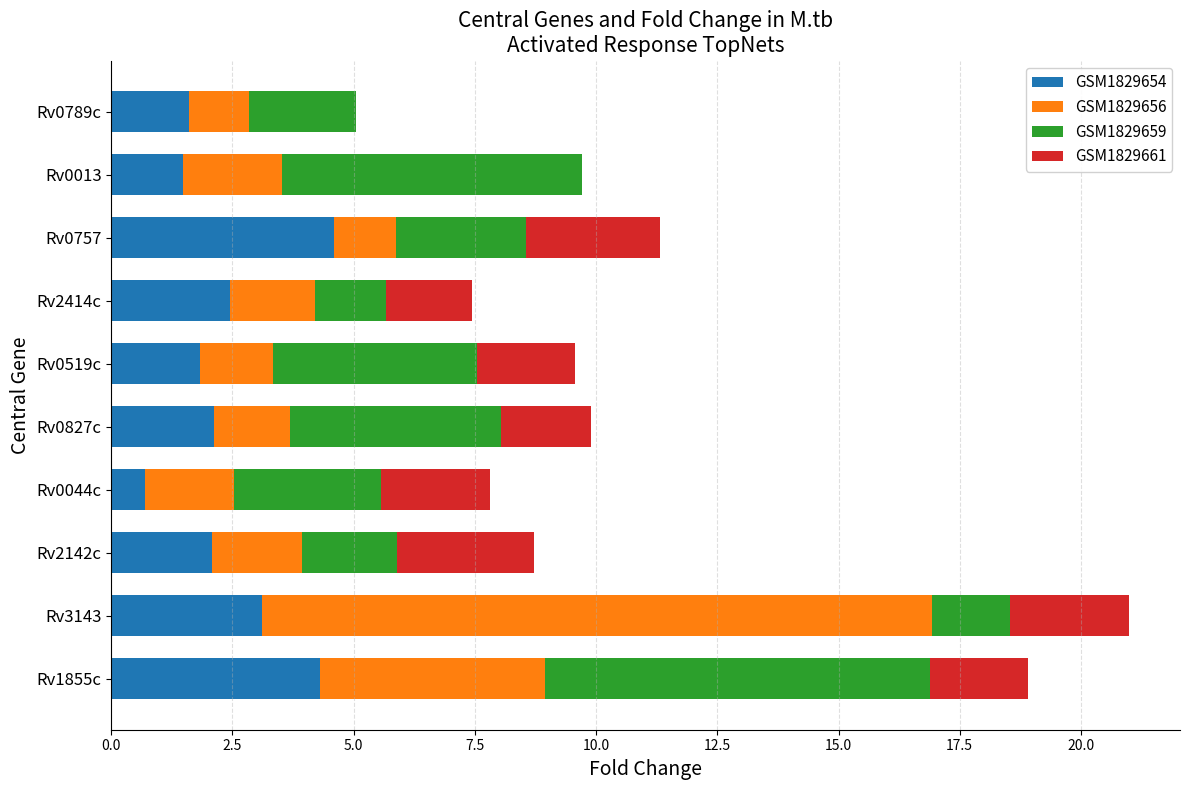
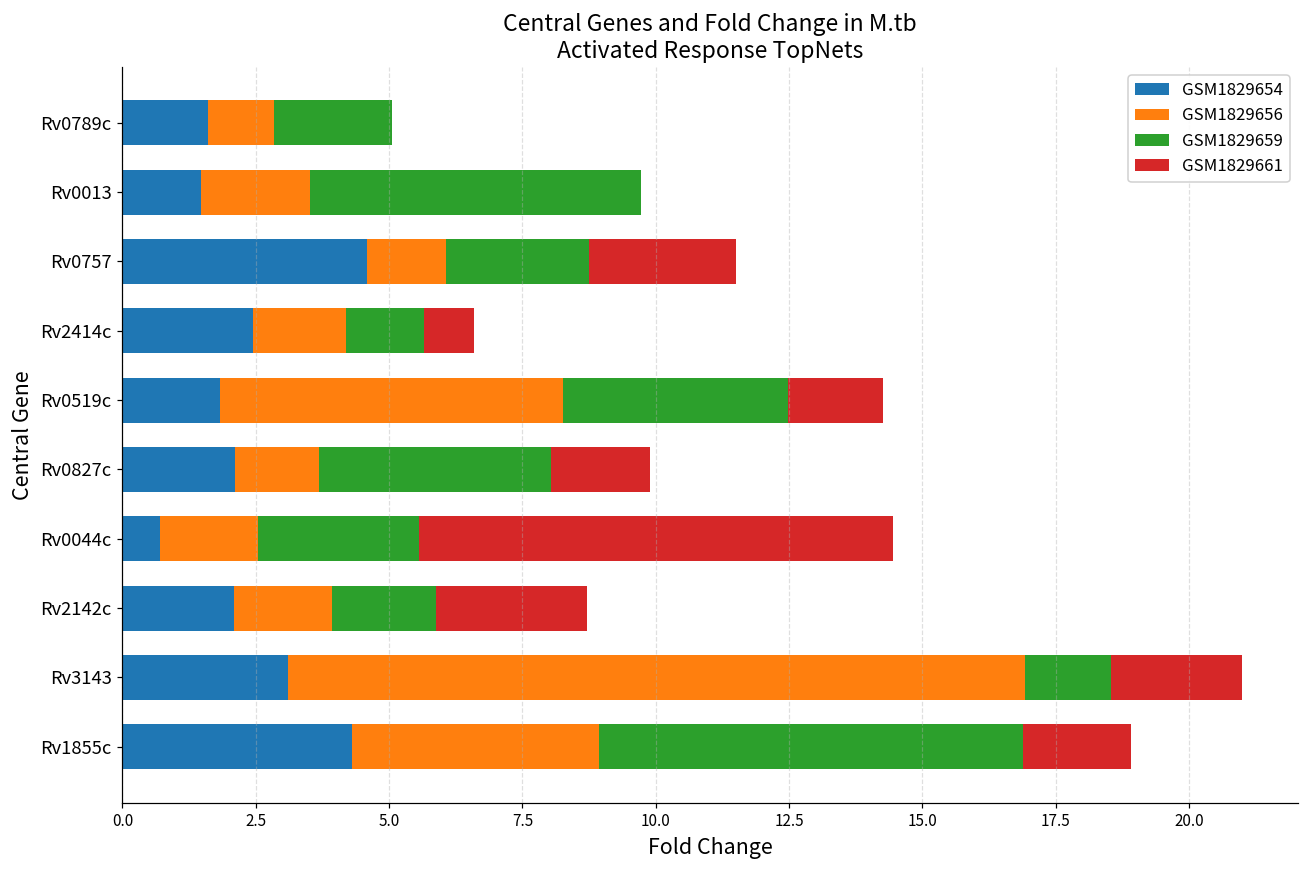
  {
    "GSM1829654": {
      "Rv0789c": 1.6,
      "Rv0013": 1.5,
      "Rv0757": 4.6,
      "Rv2414c": 2.5,
      "Rv0519c": 1.8,
      "Rv0827c": 2.1,
      "Rv0044c": 0.7,
      "Rv2142c": 2.1,
      "Rv3143": 3.1,
      "Rv1855c": 4.3
    },
    "GSM1829656": {
      "Rv0789c": 1.2,
      "Rv0013": 2.1,
-     "Rv0757": 1.3,
+     "Rv0757": 1.5,
      "Rv2414c": 1.7,
-     "Rv0519c": 1.5,
+     "Rv0519c": 6.4,
      "Rv0827c": 1.6,
      "Rv0044c": 1.8,
      "Rv2142c": 1.8,
      "Rv3143": 13.8,
      "Rv1855c": 4.6
    },
    "GSM1829659": {
      "Rv0789c": 2.2,
      "Rv0013": 6.2,
      "Rv0757": 2.7,
      "Rv2414c": 1.5,
      "Rv0519c": 4.2,
      "Rv0827c": 4.4,
      "Rv0044c": 3.0,
      "Rv2142c": 2.0,
      "Rv3143": 1.6,
      "Rv1855c": 7.9
    },
    "GSM1829661": {
      "Rv0789c": 0.0,
      "Rv0013": 0.0,
      "Rv0757": 2.8,
-     "Rv2414c": 1.8,
-     "Rv0519c": 2.0,
+     "Rv2414c": 0.9,
+     "Rv0519c": 1.8,
      "Rv0827c": 1.8,
-     "Rv0044c": 2.2,
+     "Rv0044c": 8.9,
      "Rv2142c": 2.8,
      "Rv3143": 2.5,
      "Rv1855c": 2.0
    }
  }
